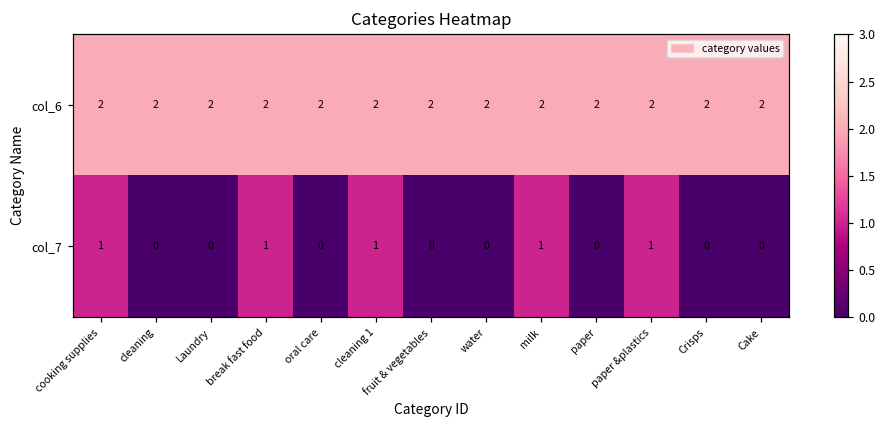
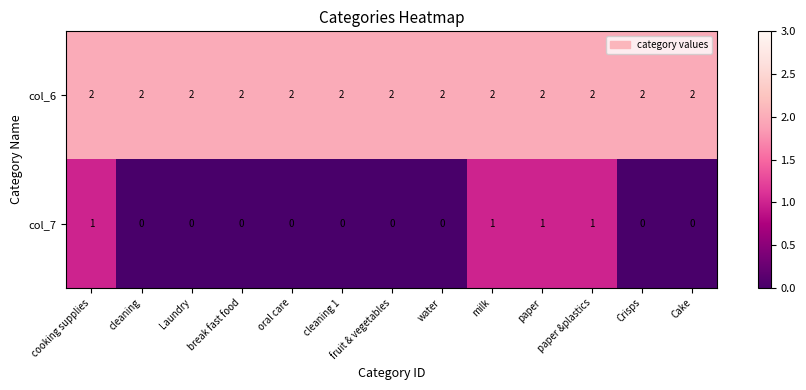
  {
    "col_6": {
      "cooking supplies": 2,
      "cleaning": 2,
      "Laundry": 2,
      "break fast food": 2,
      "oral care": 2,
      "cleaning 1": 2,
      "fruit & vegetables": 2,
      "water": 2,
      "milk": 2,
      "paper": 2,
      "paper &plastics": 2,
      "Crisps": 2,
      "Cake": 2
    },
    "col_7": {
      "cooking supplies": 1,
      "cleaning": 0,
      "Laundry": 0,
-     "break fast food": 1,
+     "break fast food": 0,
      "oral care": 0,
-     "cleaning 1": 1,
+     "cleaning 1": 0,
      "fruit & vegetables": 0,
      "water": 0,
      "milk": 1,
-     "paper": 0,
+     "paper": 1,
      "paper &plastics": 1,
      "Crisps": 0,
      "Cake": 0
    }
  }
